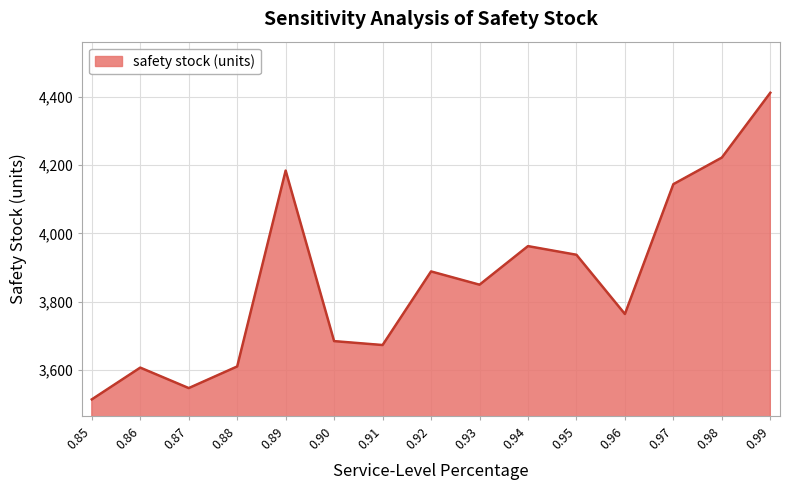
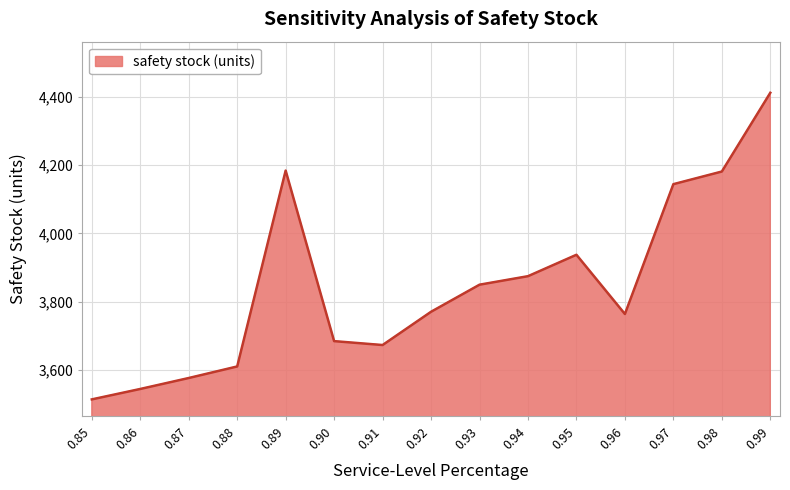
  {
    "0.85": "3,510",
-   "0.86": "3,610",
-   "0.87": "3,550",
+   "0.86": "3,540",
+   "0.87": "3,580",
    "0.88": "3,610",
    "0.89": "4,180",
    "0.90": "3,680",
    "0.91": "3,670",
-   "0.92": "3,890",
+   "0.92": "3,770",
    "0.93": "3,850",
-   "0.94": "3,960",
+   "0.94": "3,870",
    "0.95": "3,940",
    "0.96": "3,760",
    "0.97": "4,140",
-   "0.98": "4,220",
+   "0.98": "4,180",
    "0.99": "4,410"
  }
